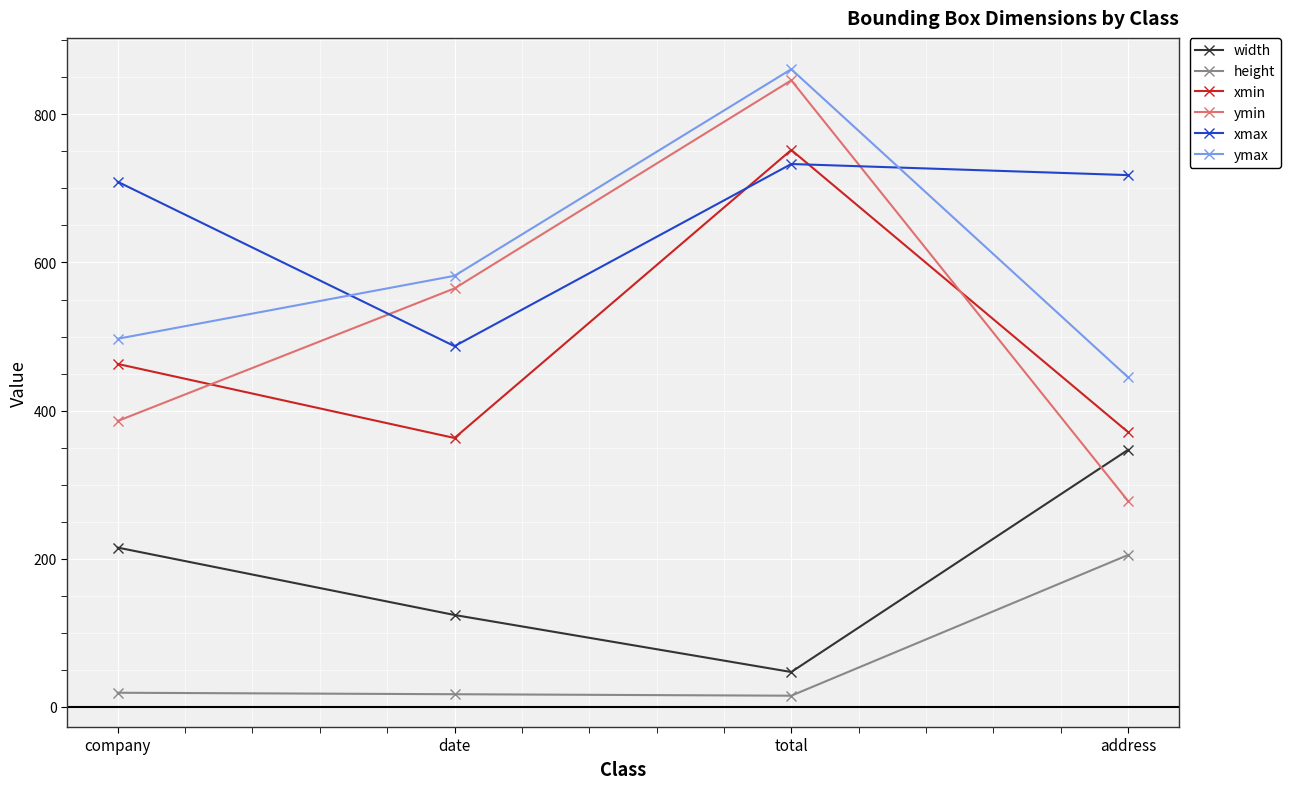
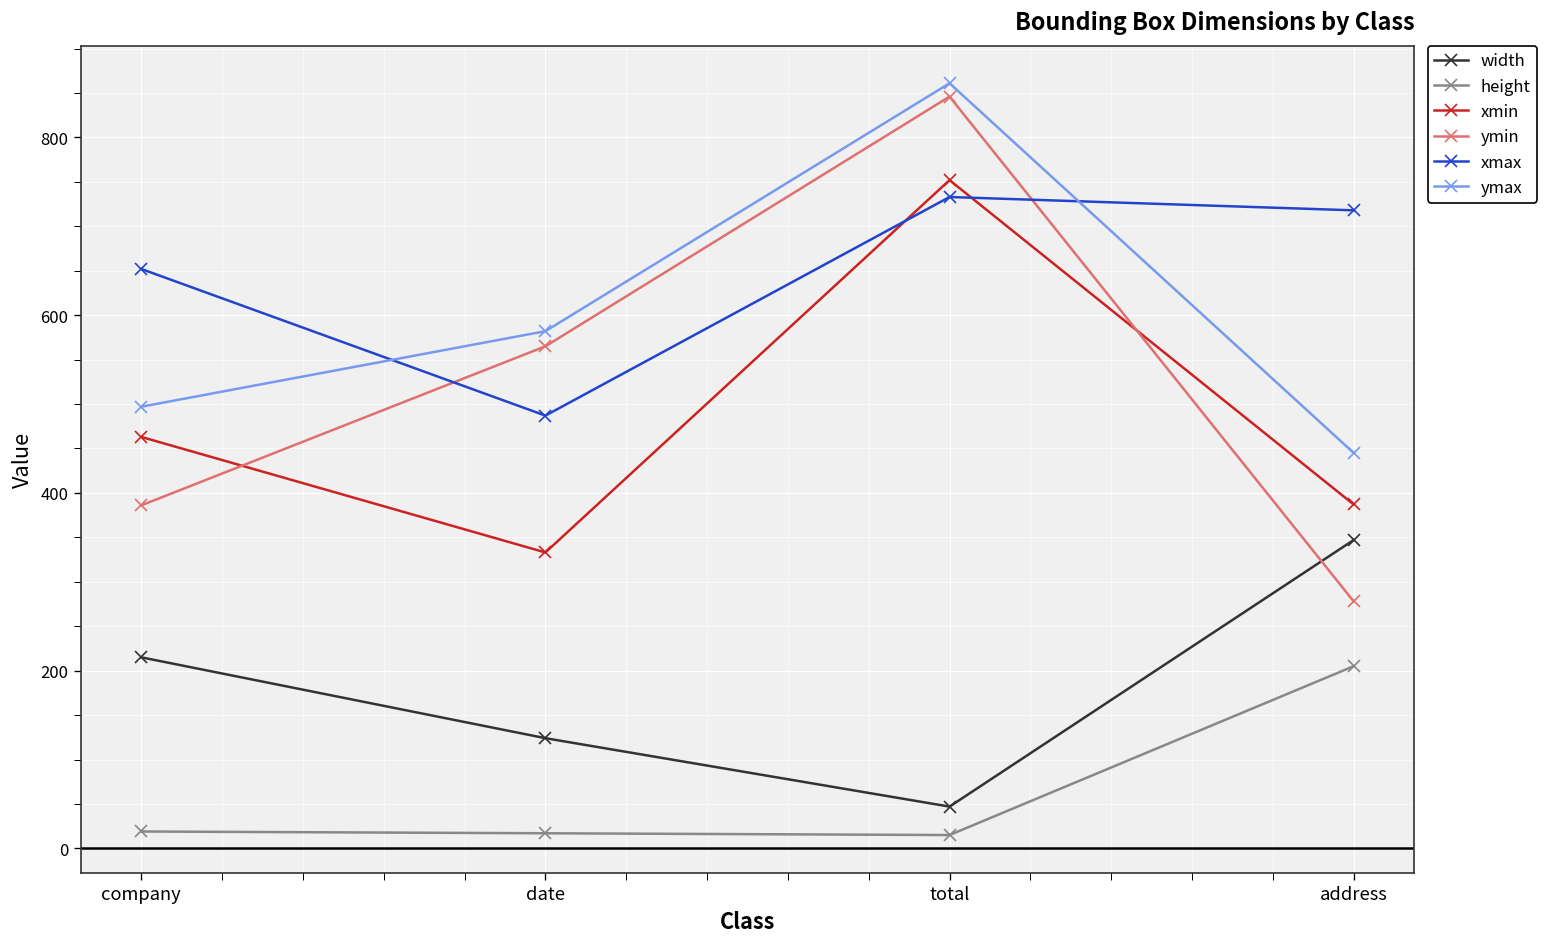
  {
    "width": {
      "company": 220,
      "date": 120,
      "total": 50,
      "address": 350
    },
    "height": {
      "company": 20,
      "date": 20,
      "total": 20,
      "address": 210
    },
    "xmin": {
      "company": 460,
-     "date": 360,
+     "date": 330,
      "total": 750,
-     "address": 370
+     "address": 390
    },
    "ymin": {
      "company": 390,
      "date": 570,
      "total": 850,
      "address": 280
    },
    "xmax": {
-     "company": 710,
+     "company": 650,
      "date": 490,
      "total": 730,
      "address": 720
    },
    "ymax": {
      "company": 500,
      "date": 580,
      "total": 860,
      "address": 450
    }
  }
